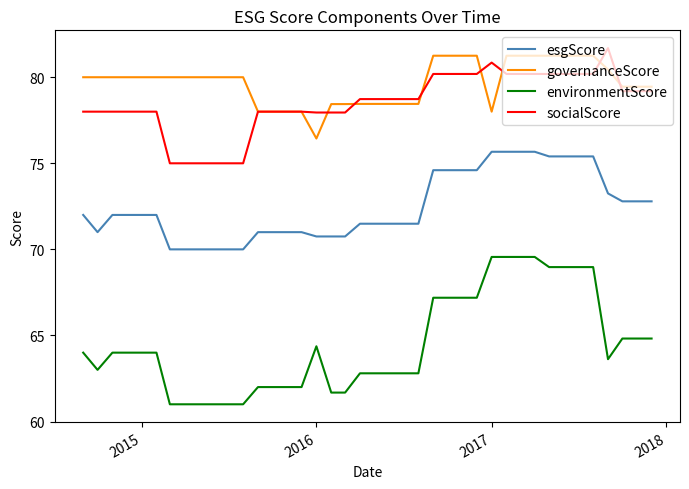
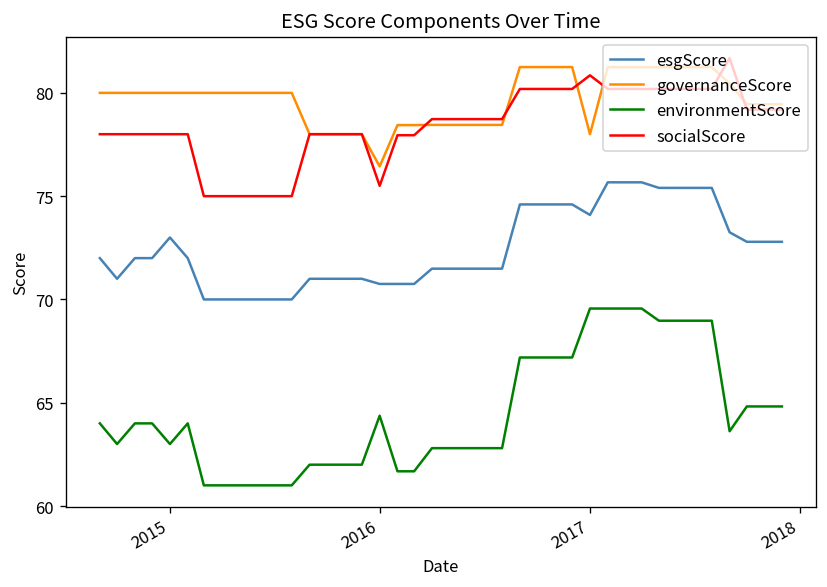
  {
    "esgScore": {
-     "2015": 72,
+     "2015": 73,
      "2016": 70.8,
-     "2017": 75.7
+     "2017": 74.1
    },
    "governanceScore": {
      "2015": 80.0,
      "2016": 76.4,
      "2017": 78.0
    },
    "environmentScore": {
-     "2015": 64,
+     "2015": 63,
      "2016": 64.4,
      "2017": 69.6
    },
    "socialScore": {
      "2015": 78.0,
-     "2016": 78.0,
+     "2016": 75.5,
      "2017": 80.9
    }
  }
